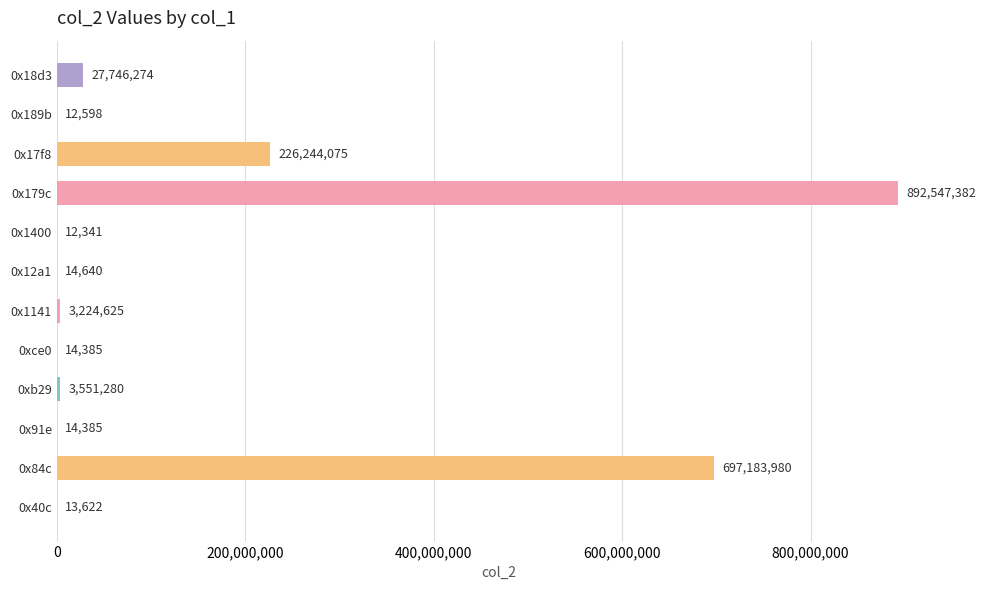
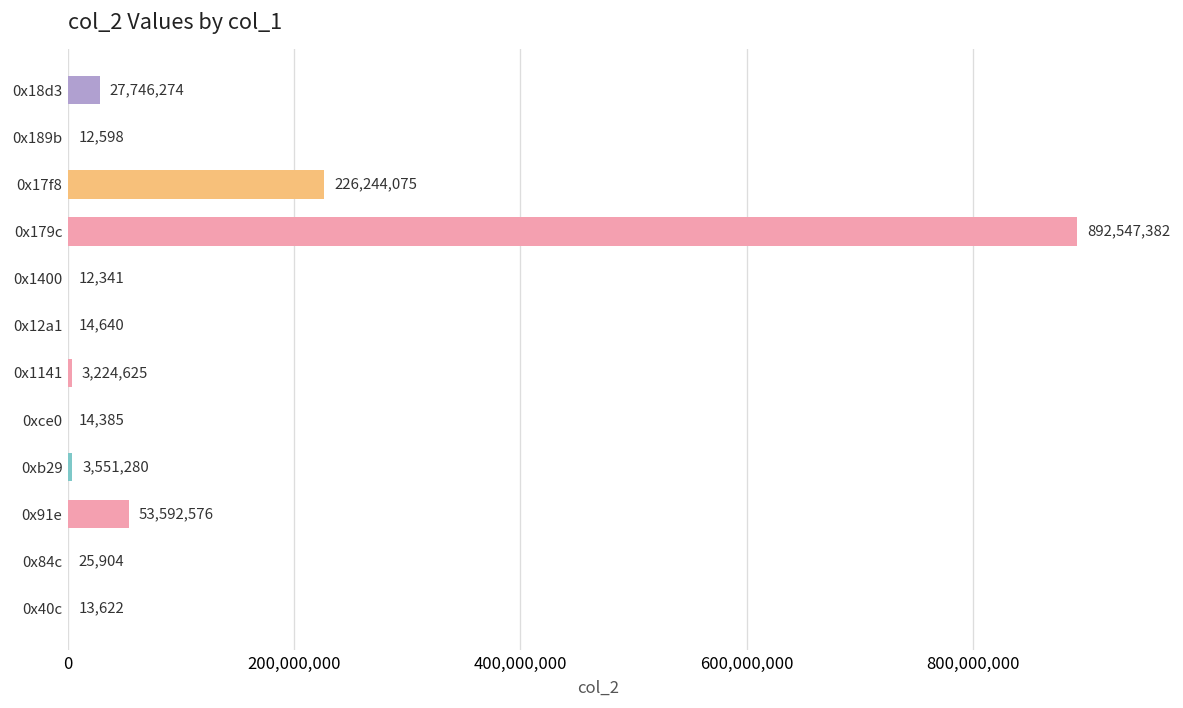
  {
    "0x18d3": "27,746,274",
    "0x189b": "12,598",
    "0x17f8": "226,244,075",
    "0x179c": "892,547,382",
    "0x1400": "12,341",
    "0x12a1": "14,640",
    "0x1141": "3,224,625",
    "0xce0": "14,385",
    "0xb29": "3,551,280",
-   "0x91e": "14,385",
-   "0x84c": "697,183,980",
+   "0x91e": "53,592,576",
+   "0x84c": "25,904",
    "0x40c": "13,622"
  }
